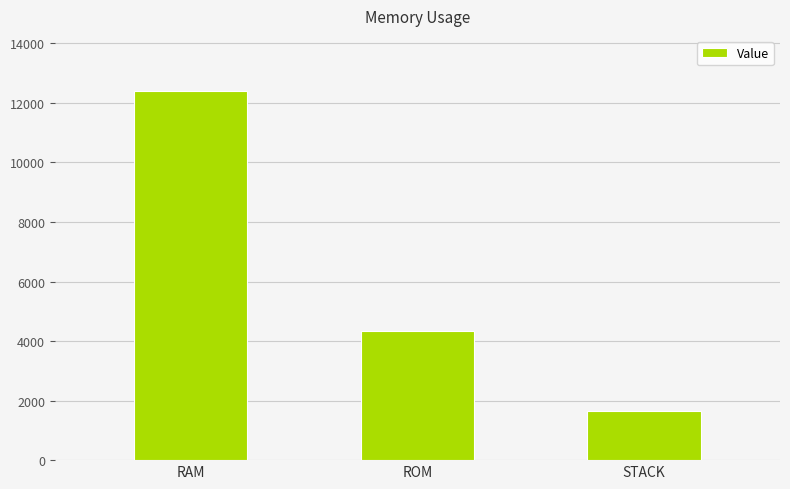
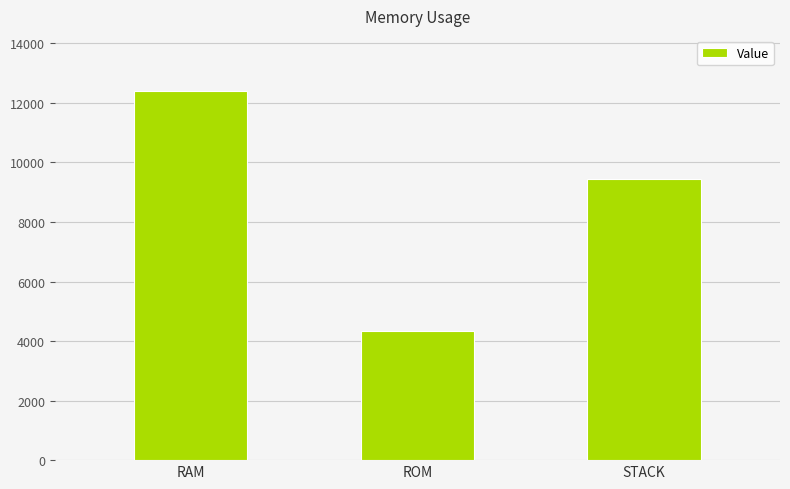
  {
    "RAM": 12400,
    "ROM": 4300,
-   "STACK": 1700
+   "STACK": 9400
  }
